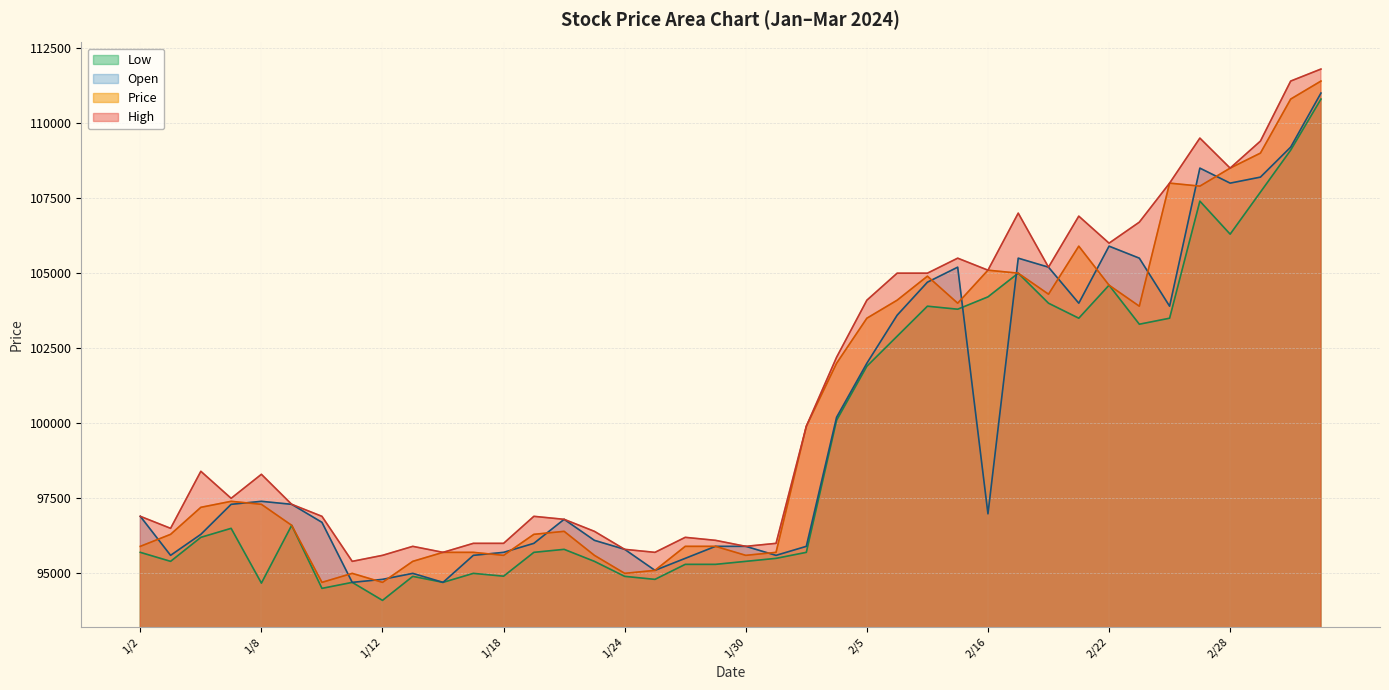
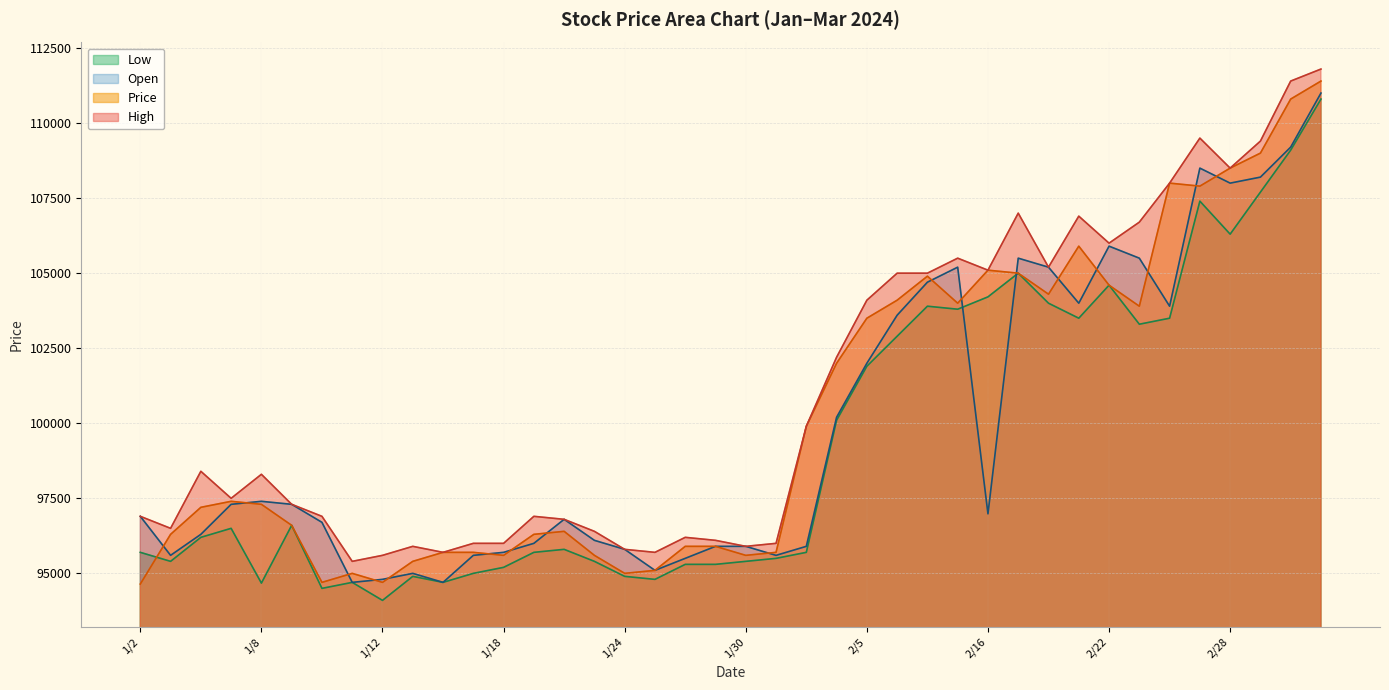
  {
    "Low": {
      "1/2": 95700,
      "1/8": 94700,
      "1/12": 94100,
-     "1/18": 94900,
+     "1/18": 95200,
      "1/24": 94900,
      "1/30": 95400,
      "2/5": 101900,
      "2/16": 104200,
      "2/28": 106300
    },
    "Open": {
      "1/8": 97400,
      "1/12": 94800,
      "1/18": 95700,
      "2/5": 102000,
      "2/16": 97000,
      "2/22": 105900,
      "2/28": 108000
    },
    "Price": {
-     "1/2": 95900,
+     "1/2": 94600,
      "1/8": 97300,
      "1/12": 94700,
      "1/18": 95600,
      "1/24": 95000,
      "1/30": 95600,
      "2/5": 103500
    },
    "High": {
      "1/8": 98300,
      "1/12": 95600,
      "1/18": 96000,
      "2/5": 104100,
      "2/22": 106000
    }
  }
